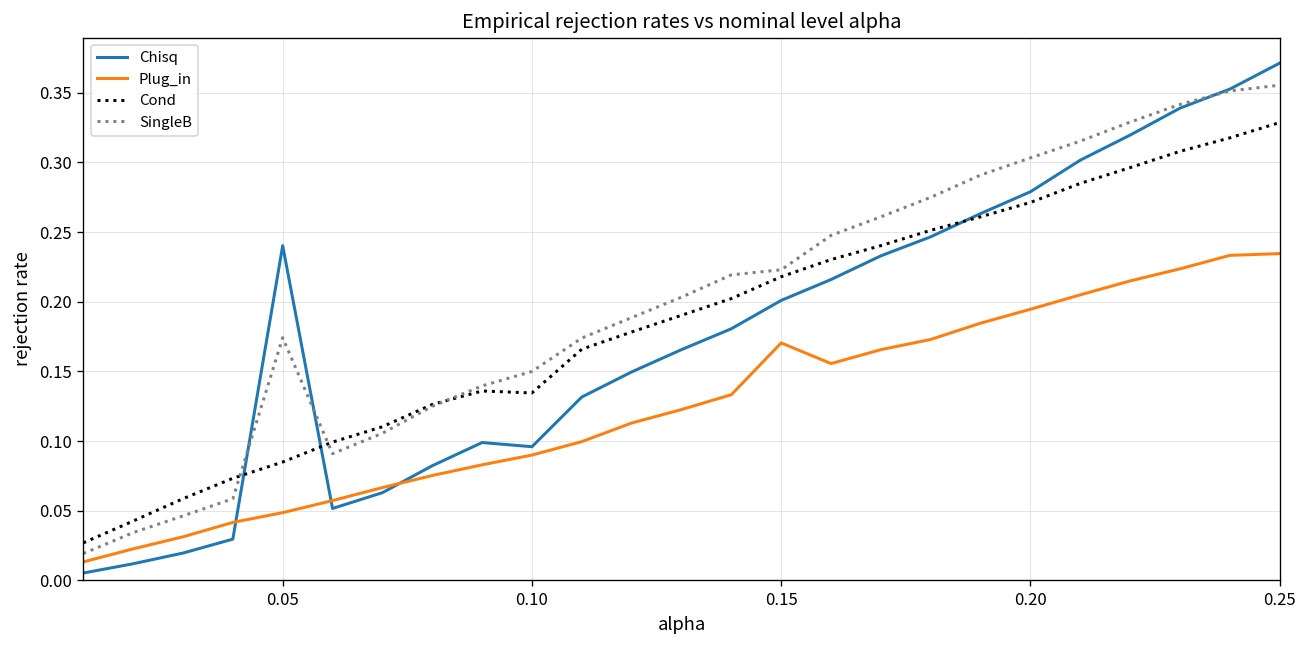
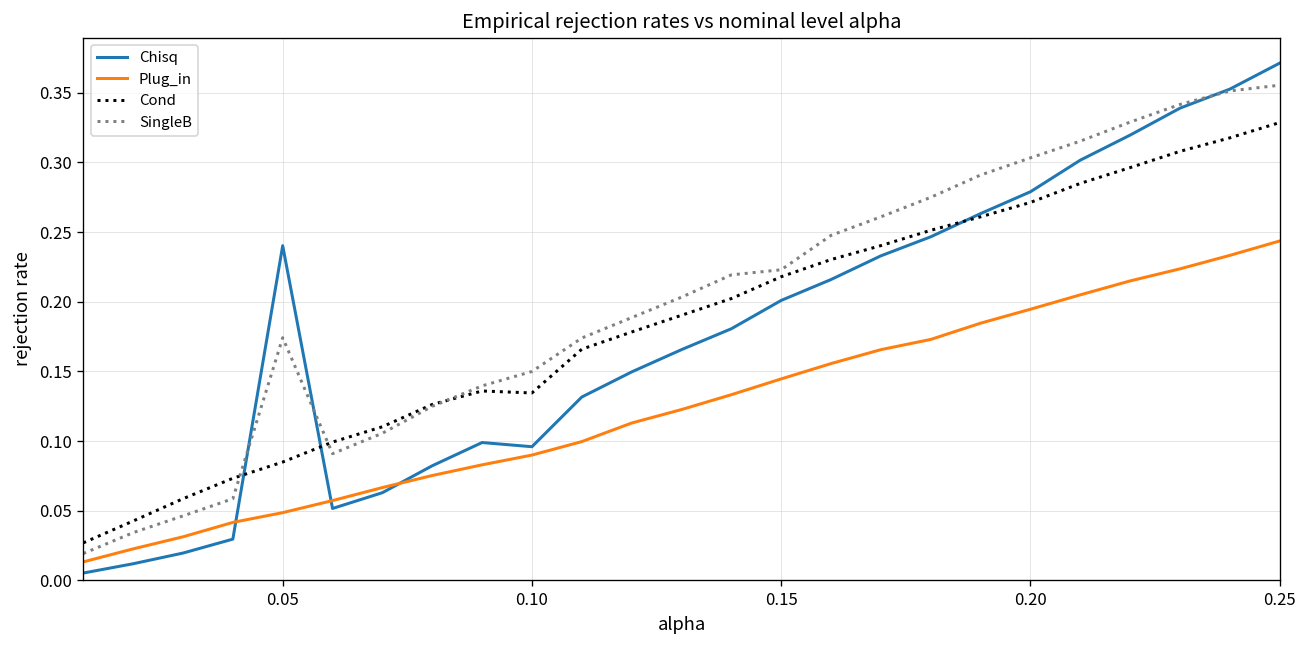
  {
    "Chisq": {
      "0.05": 0.240,
      "0.10": 0.096,
      "0.15": 0.201,
      "0.20": 0.279,
      "0.25": 0.371
    },
    "Plug_in": {
      "0.05": 0.049,
      "0.10": 0.090,
-     "0.15": 0.170,
+     "0.15": 0.145,
      "0.20": 0.195,
-     "0.25": 0.235
+     "0.25": 0.244
    },
    "Cond": {
      "0.05": 0.085,
      "0.10": 0.135,
      "0.15": 0.218,
      "0.20": 0.271,
      "0.25": 0.329
    },
    "SingleB": {
      "0.05": 0.174,
      "0.10": 0.150,
      "0.15": 0.223,
      "0.20": 0.303,
      "0.25": 0.355
    }
  }
